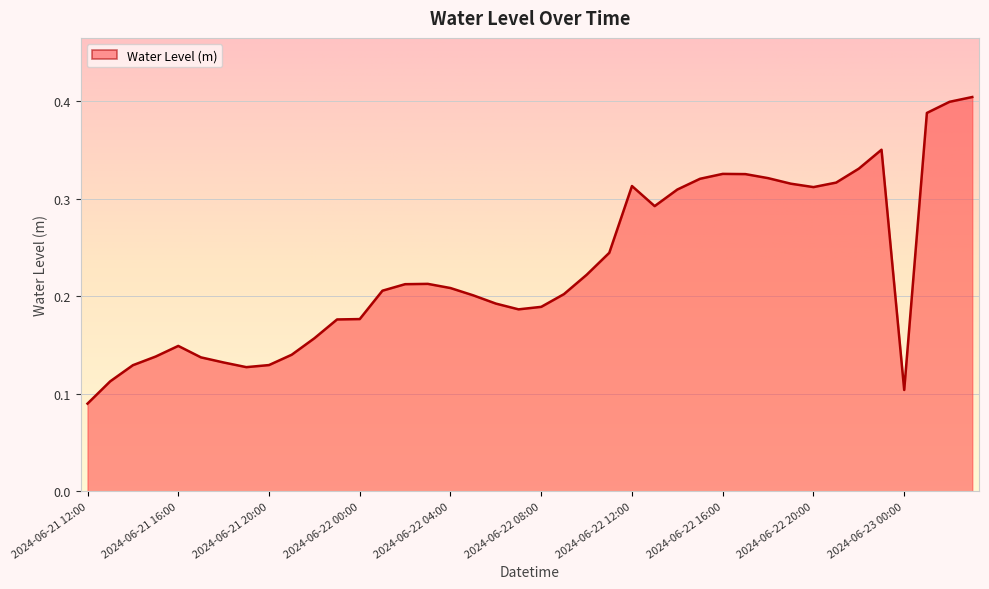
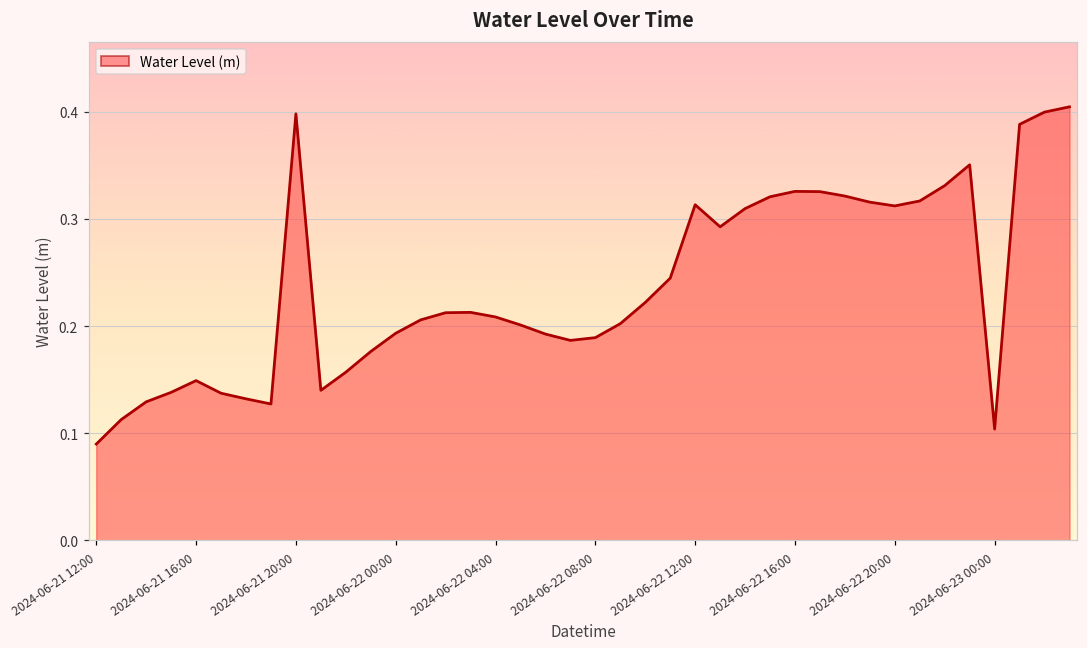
  {
    "2024-06-21 12:00": 0.09,
    "2024-06-21 16:00": 0.15,
-   "2024-06-21 20:00": 0.13,
-   "2024-06-22 00:00": 0.18,
+   "2024-06-21 20:00": 0.40,
+   "2024-06-22 00:00": 0.19,
    "2024-06-22 04:00": 0.21,
    "2024-06-22 08:00": 0.19,
    "2024-06-22 12:00": 0.31,
    "2024-06-22 16:00": 0.33,
    "2024-06-22 20:00": 0.31,
    "2024-06-23 00:00": 0.10
  }
